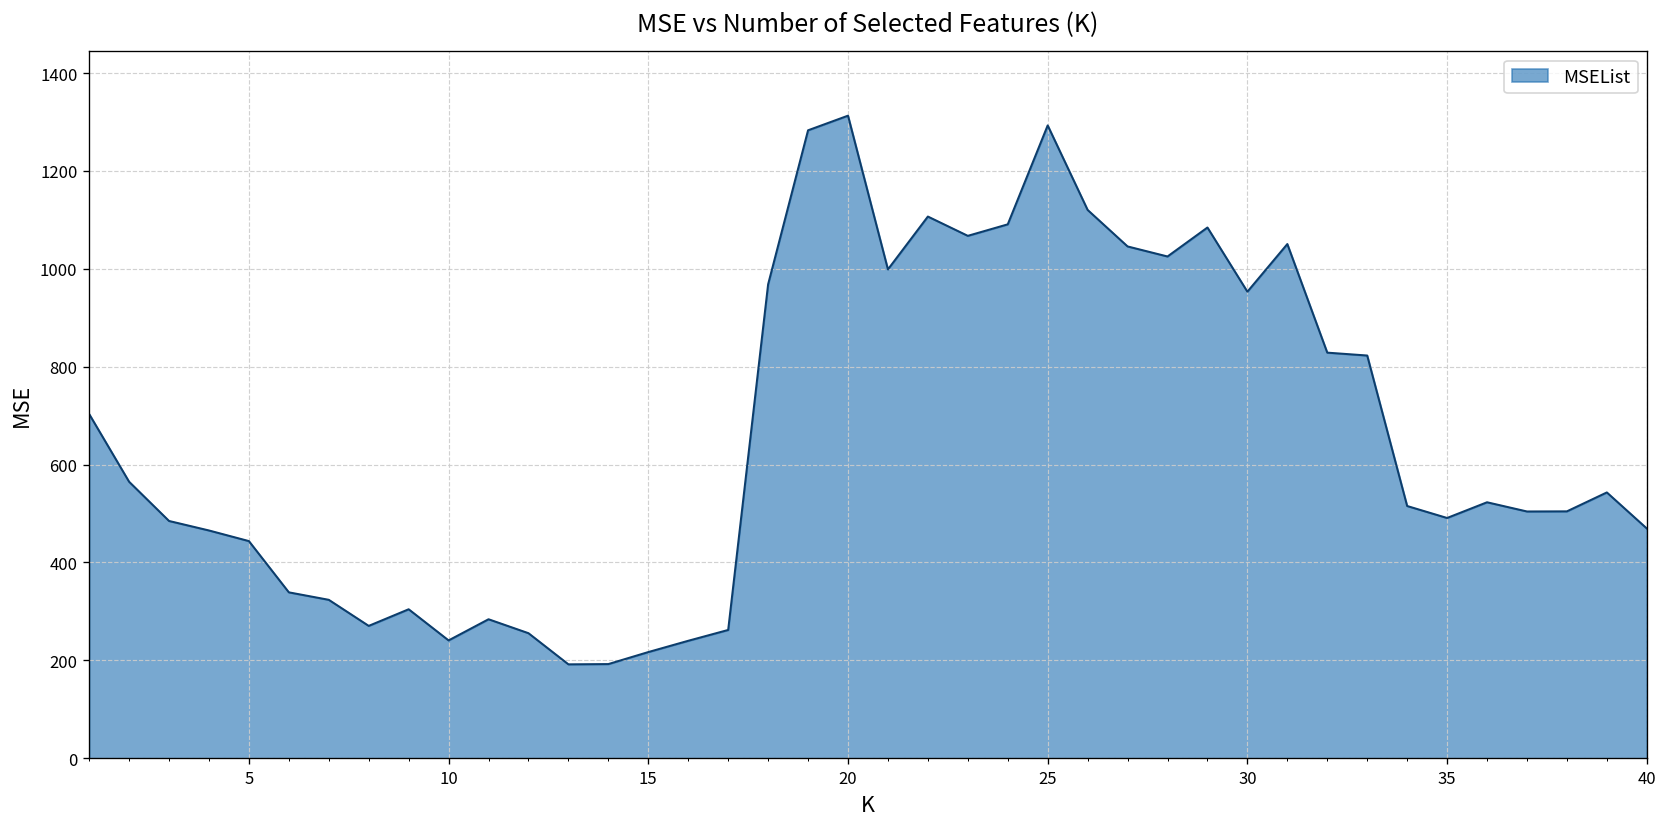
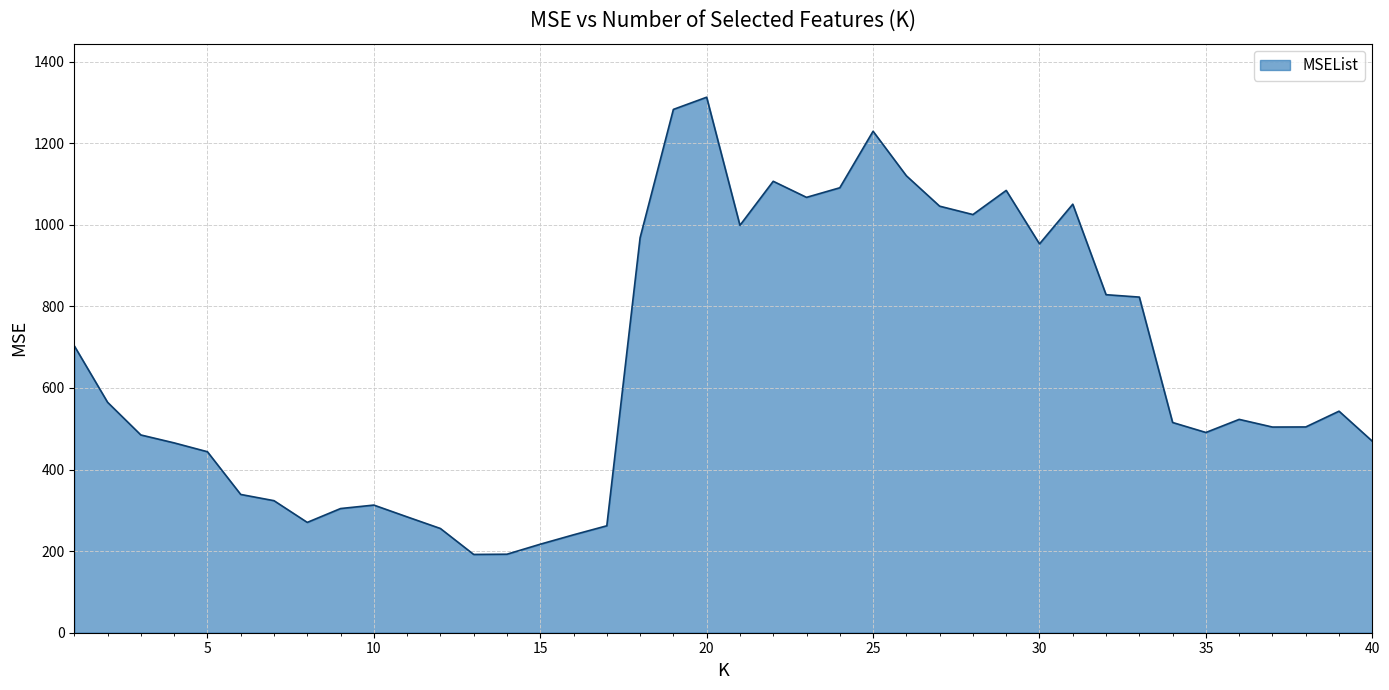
  {
    "5": 440,
-   "10": 240,
+   "10": 310,
    "15": 220,
    "20": 1310,
-   "25": 1290,
+   "25": 1230,
    "30": 950,
    "35": 490,
    "40": 470
  }
